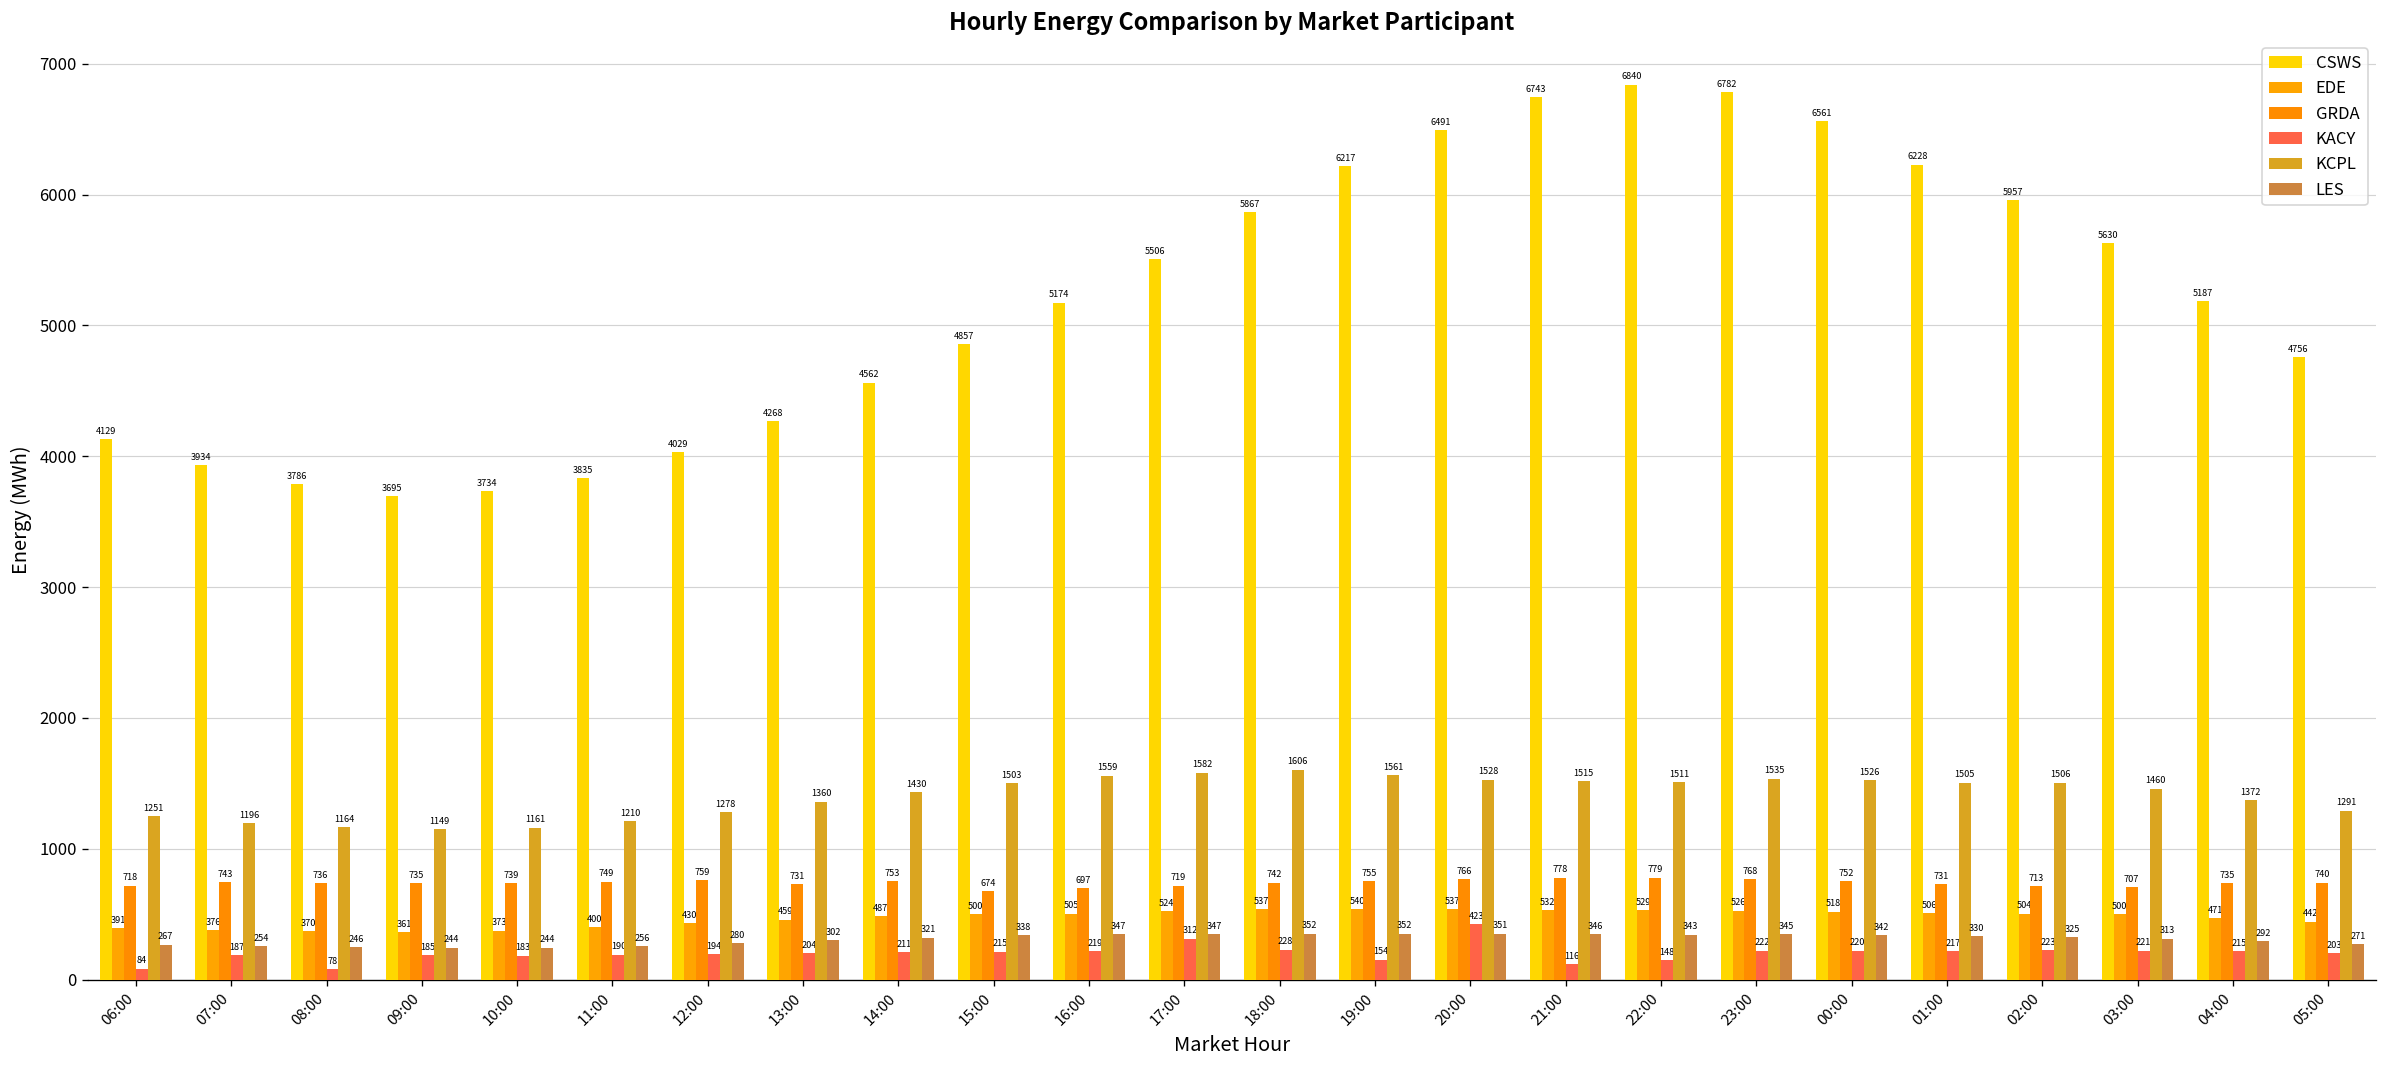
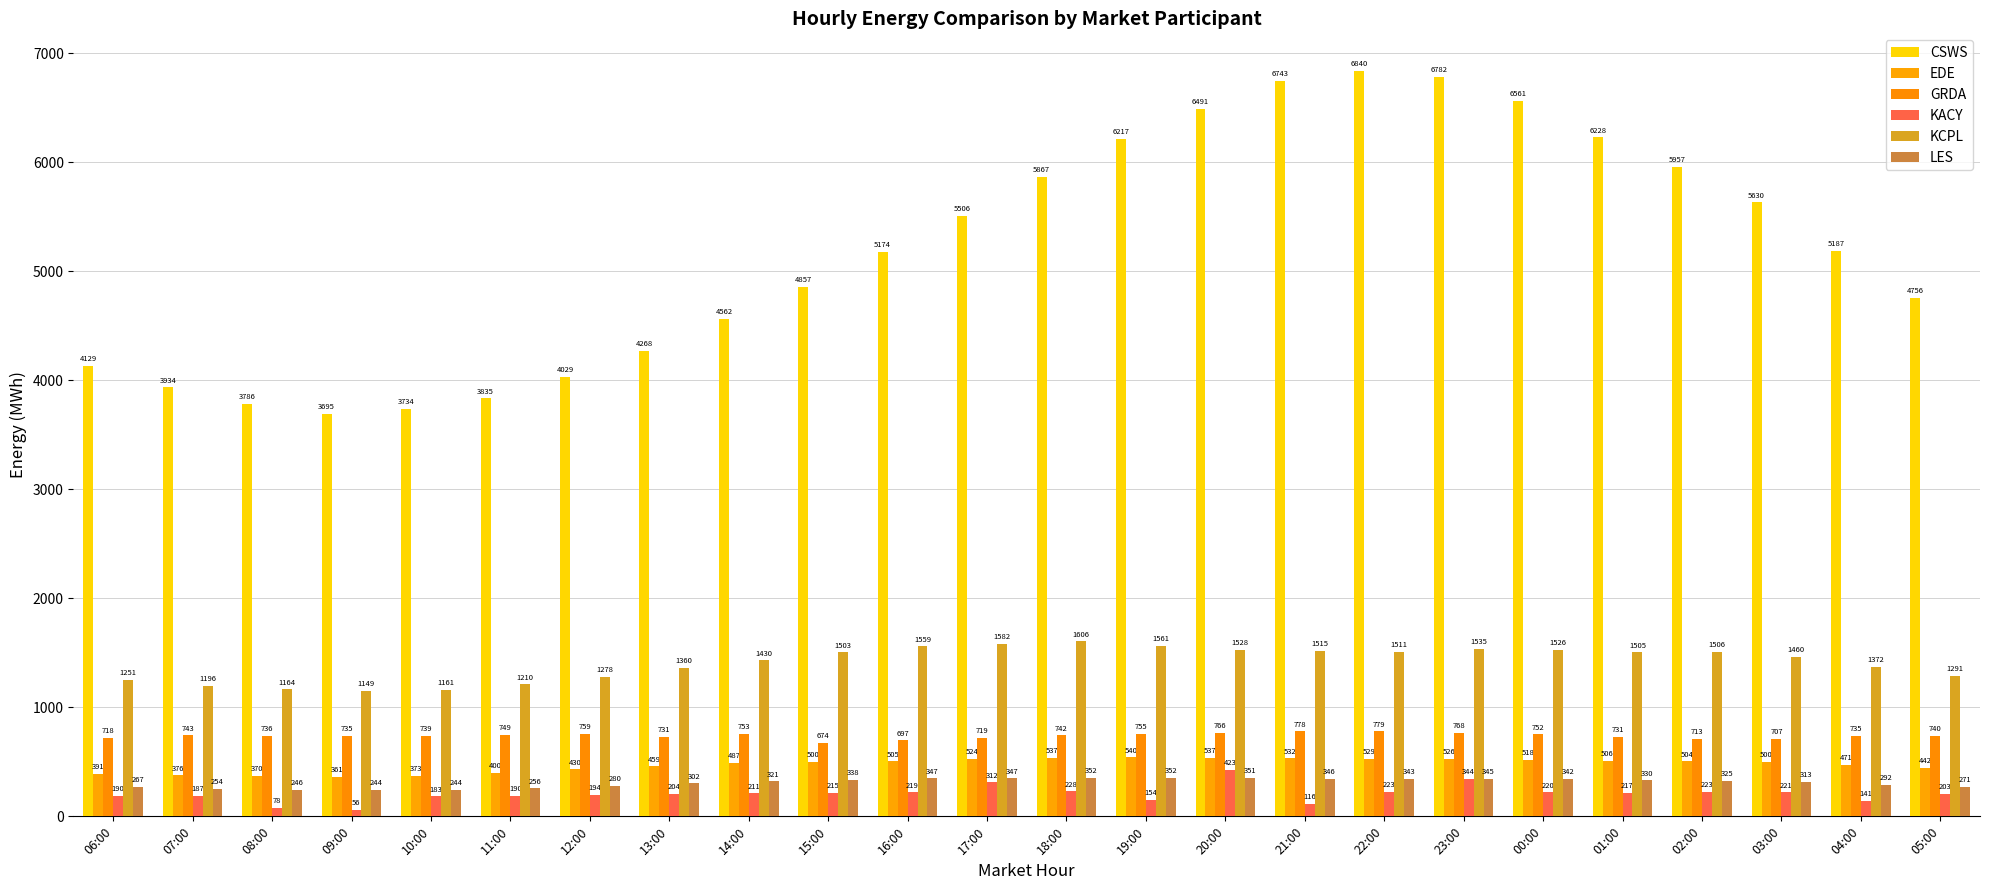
  {
    "KACY": {
-     "06:00": 84,
+     "06:00": 190,
      "07:00": 187,
      "08:00": 78,
-     "09:00": 185,
+     "09:00": 56,
      "10:00": 183,
      "11:00": 190,
      "12:00": 194,
      "13:00": 204,
      "14:00": 211,
      "15:00": 215,
      "16:00": 219,
      "17:00": 312,
      "18:00": 228,
      "19:00": 154,
      "20:00": 423,
      "21:00": 116,
-     "22:00": 148,
-     "23:00": 222,
+     "22:00": 223,
+     "23:00": 344,
      "00:00": 220,
      "01:00": 217,
      "02:00": 223,
      "03:00": 221,
-     "04:00": 215,
+     "04:00": 141,
      "05:00": 203
    }
  }
